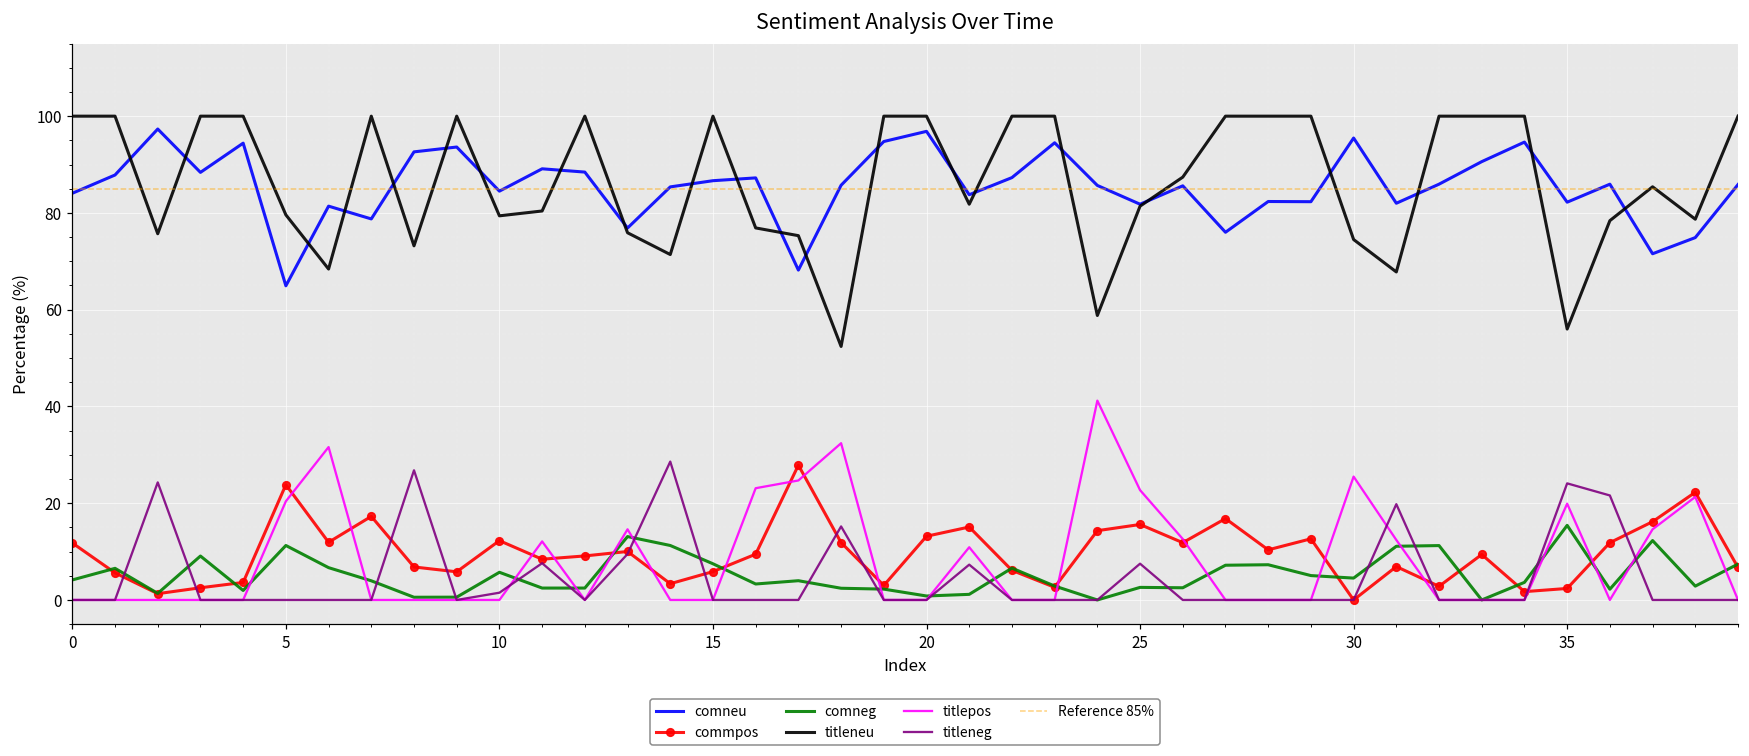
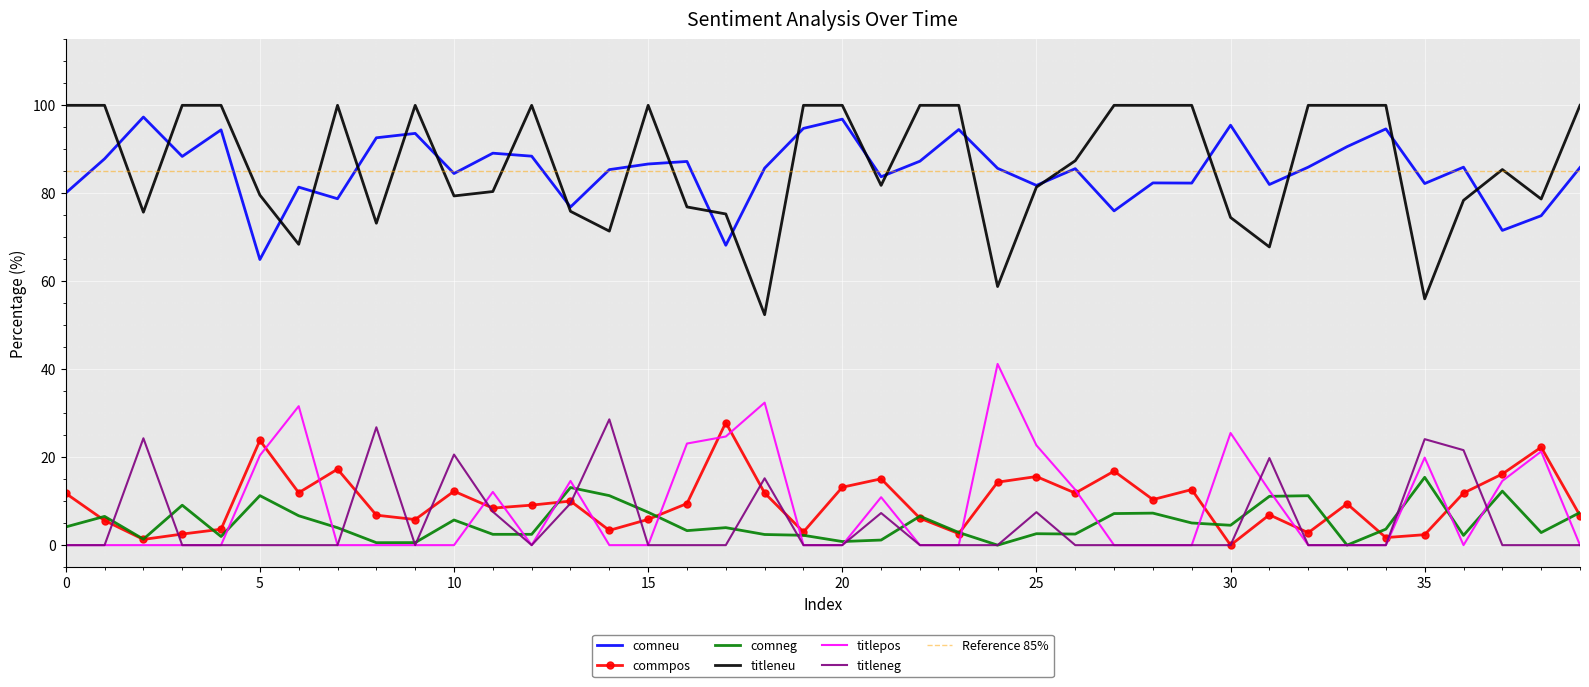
  {
    "comneu": {
-     "0": 84,
+     "0": 80,
      "5": 65,
      "10": 85,
      "15": 87,
      "20": 97,
      "30": 95,
      "35": 82
    },
    "commpos": {
      "0": 12,
      "5": 24,
      "10": 12,
      "15": 6,
      "20": 13,
      "25": 16,
      "35": 2
    },
    "comneg": {
      "0": 4,
      "5": 11,
      "10": 6,
      "15": 7,
      "20": 1,
      "25": 3,
      "30": 5,
      "35": 15
    },
    "titleneu": {
      "0": 100,
      "5": 80,
      "10": 79,
      "15": 100,
      "20": 100,
      "30": 75,
      "35": 56
    },
    "titlepos": {
      "5": 20,
      "10": 0,
      "25": 23,
      "30": 26,
      "35": 20
    },
    "titleneg": {
      "5": 0,
-     "10": 2,
+     "10": 21,
      "25": 8,
      "35": 24
    }
  }
